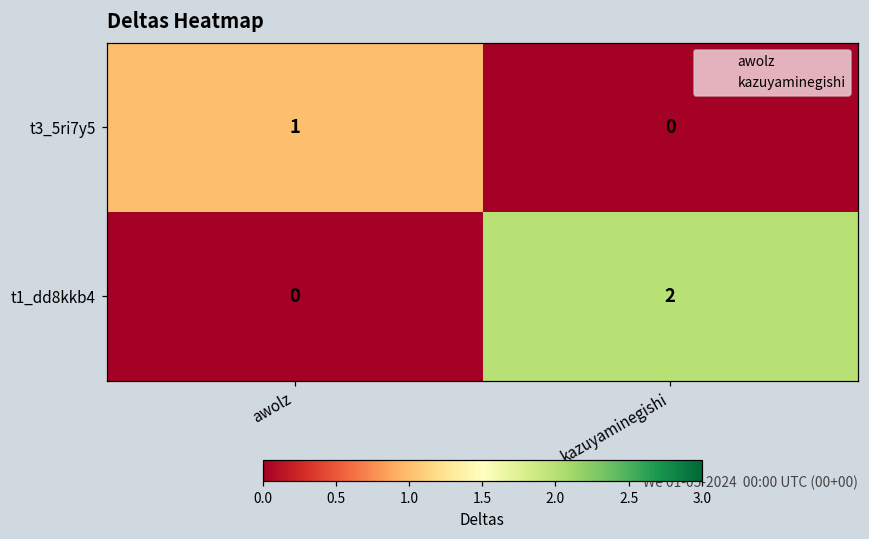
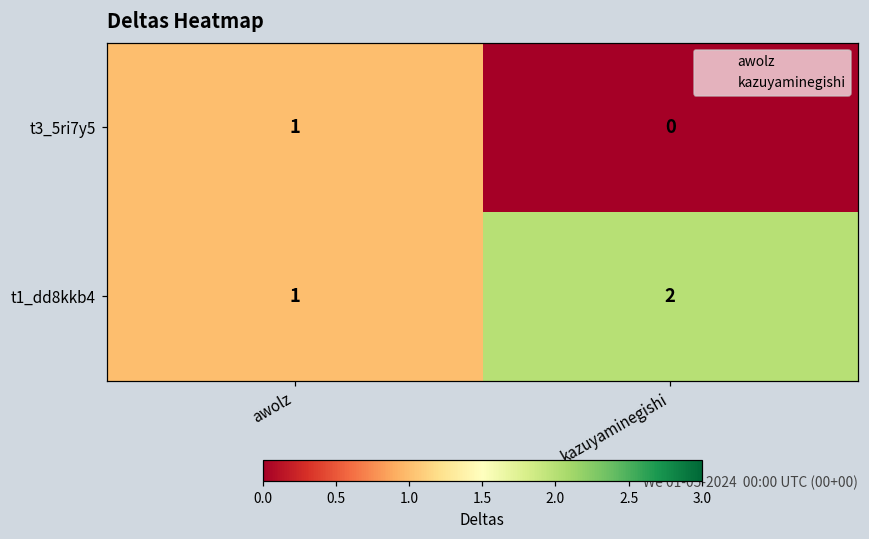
  {
    "t3_5ri7y5": {
      "awolz": 1,
      "kazuyaminegishi": 0
    },
    "t1_dd8kkb4": {
-     "awolz": 0,
+     "awolz": 1,
      "kazuyaminegishi": 2
    }
  }
